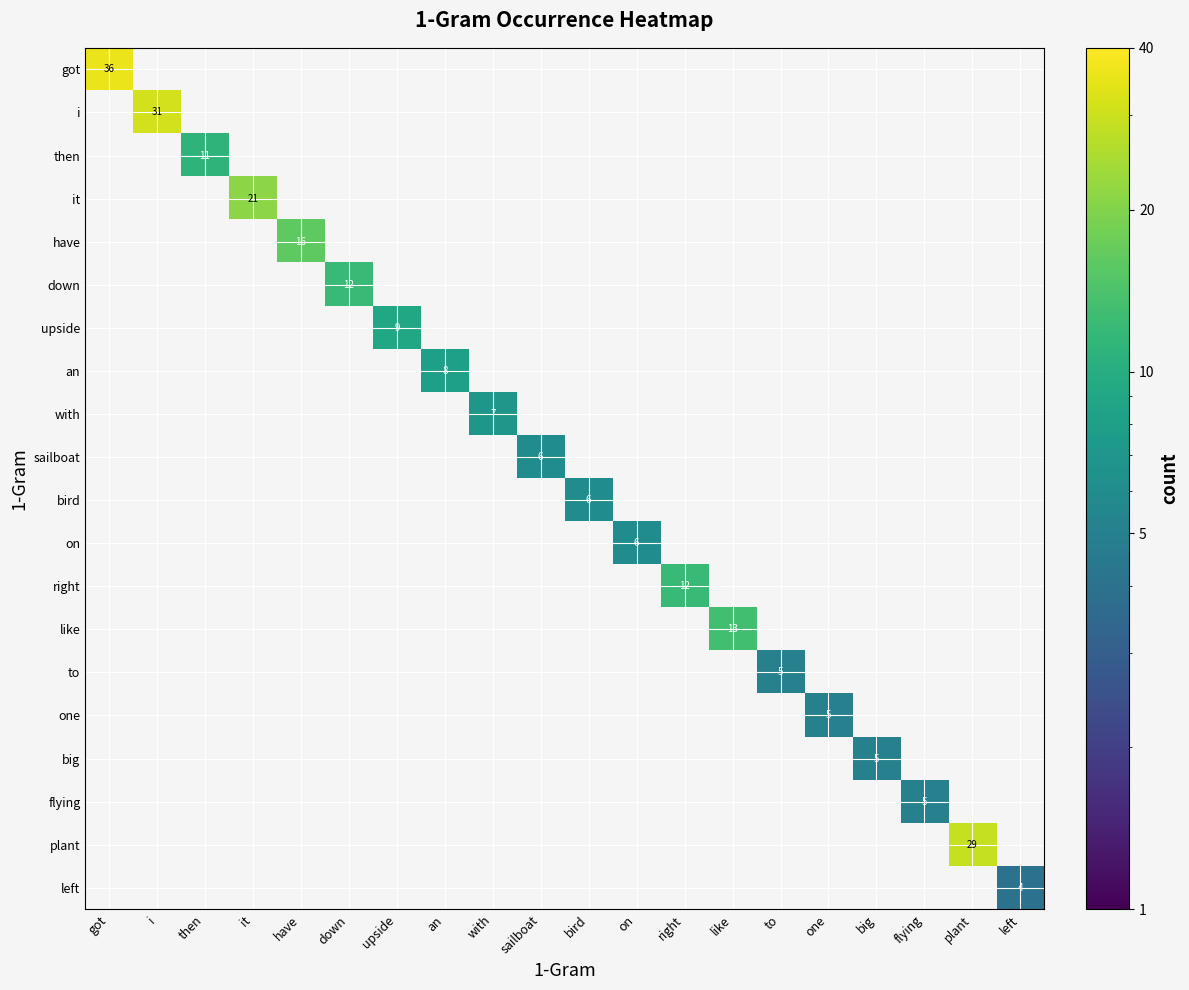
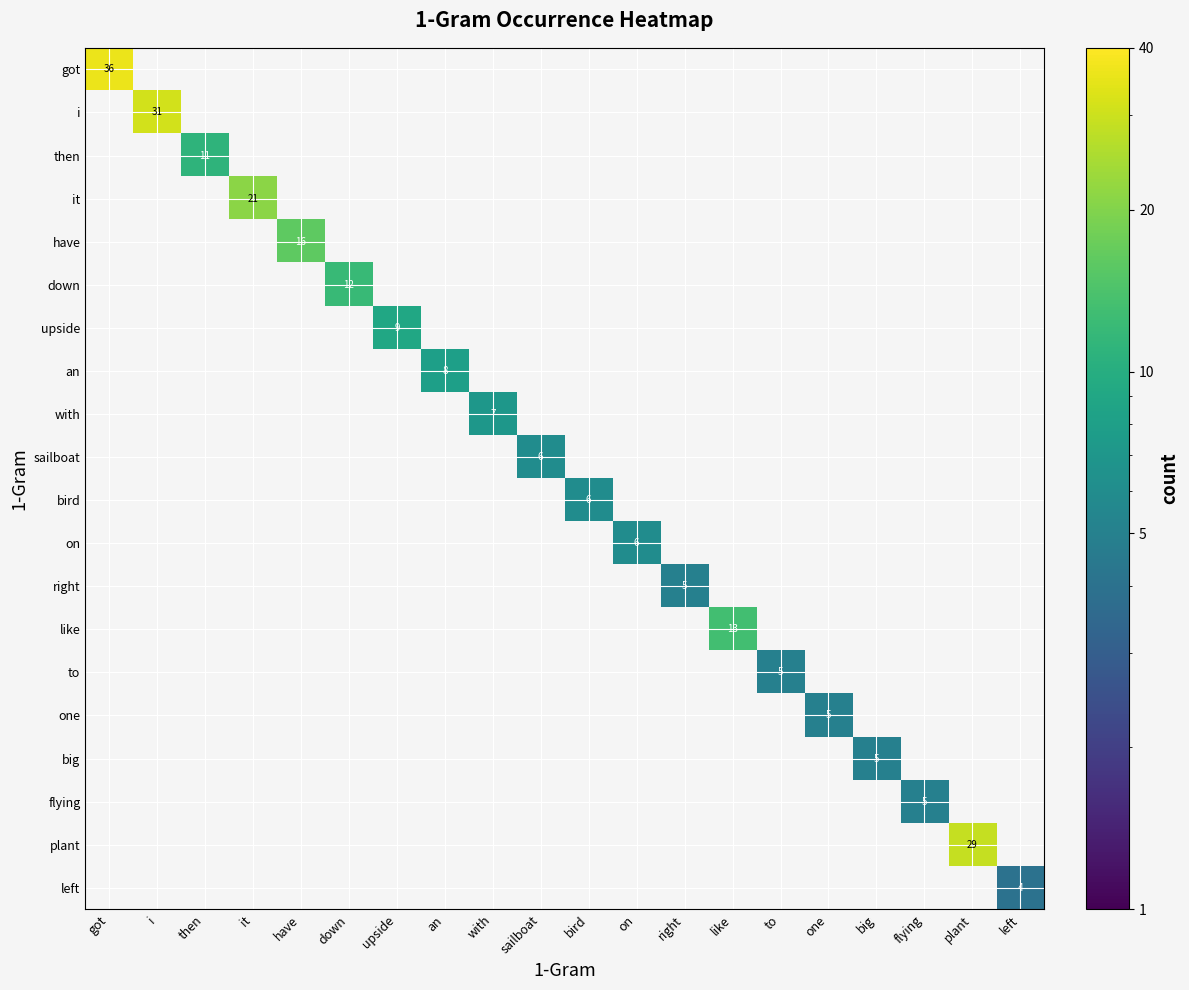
  {
    "got": {
      "got": 36
    },
    "i": {
      "i": 31
    },
    "then": {
      "then": 11
    },
    "it": {
      "it": 21
    },
    "have": {
      "have": 16
    },
    "down": {
      "down": 12
    },
    "upside": {
      "upside": 9
    },
    "an": {
      "an": 8
    },
    "with": {
      "with": 7
    },
    "sailboat": {
      "sailboat": 6
    },
    "bird": {
      "bird": 6
    },
    "on": {
      "on": 6
    },
    "right": {
-     "right": 12
+     "right": 5
    },
    "like": {
      "like": 13
    },
    "to": {
      "to": 5
    },
    "one": {
      "one": 5
    },
    "big": {
      "big": 5
    },
    "flying": {
      "flying": 5
    },
    "plant": {
      "plant": 29
    },
    "left": {
      "left": 4
    }
  }
